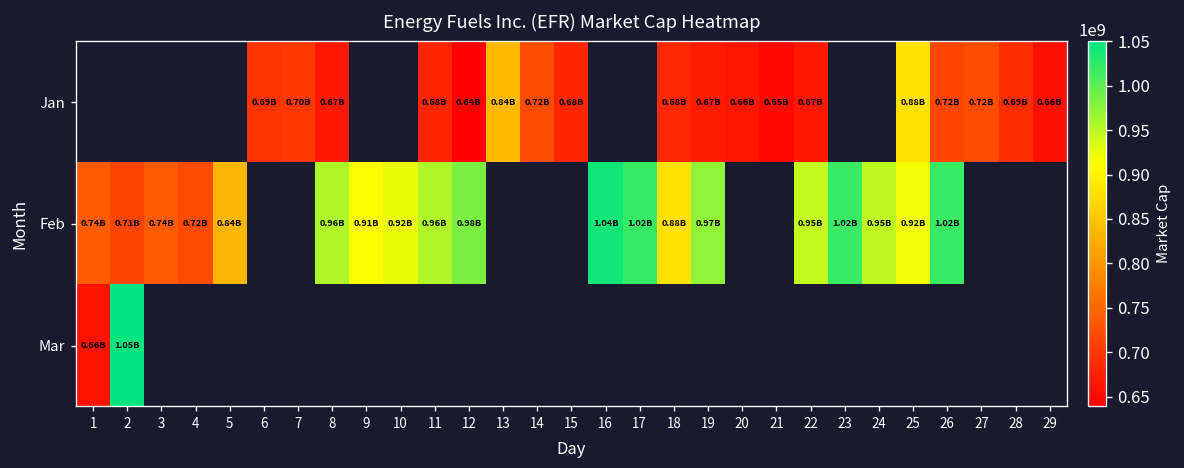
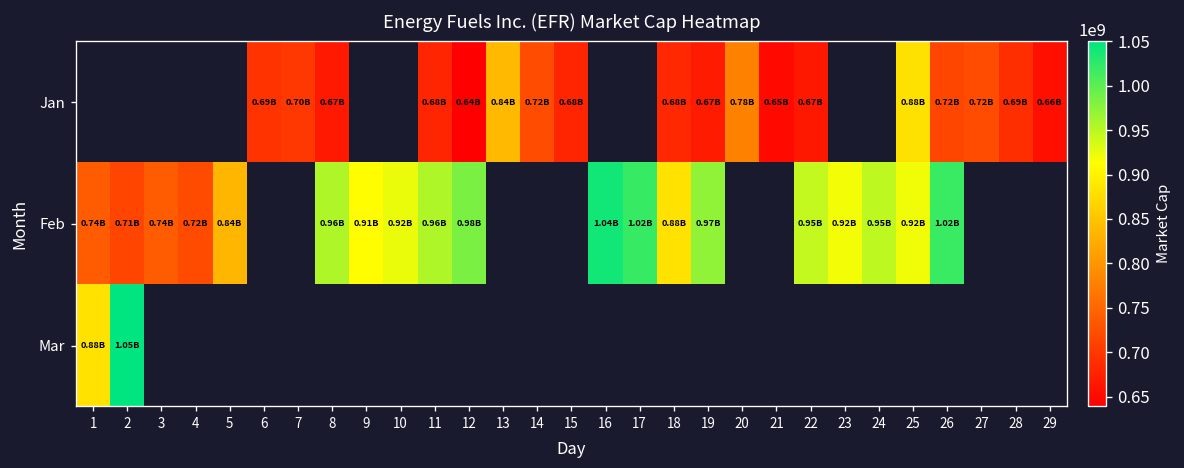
  {
    "Jan": {
      "6": "0.69B",
      "7": "0.70B",
      "8": "0.67B",
      "11": "0.68B",
      "12": "0.64B",
      "13": "0.84B",
      "14": "0.72B",
      "15": "0.68B",
      "18": "0.68B",
      "19": "0.67B",
-     "20": "0.66B",
+     "20": "0.78B",
      "21": "0.65B",
      "22": "0.67B",
      "25": "0.88B",
      "26": "0.72B",
      "27": "0.72B",
      "28": "0.69B",
      "29": "0.66B"
    },
    "Feb": {
      "1": "0.74B",
      "2": "0.71B",
      "3": "0.74B",
      "4": "0.72B",
      "5": "0.84B",
      "8": "0.96B",
      "9": "0.91B",
      "10": "0.92B",
      "11": "0.96B",
      "12": "0.98B",
      "16": "1.04B",
      "17": "1.02B",
      "18": "0.88B",
      "19": "0.97B",
      "22": "0.95B",
-     "23": "1.02B",
+     "23": "0.92B",
      "24": "0.95B",
      "25": "0.92B",
      "26": "1.02B"
    },
    "Mar": {
-     "1": "0.66B",
+     "1": "0.88B",
      "2": "1.05B"
    }
  }
